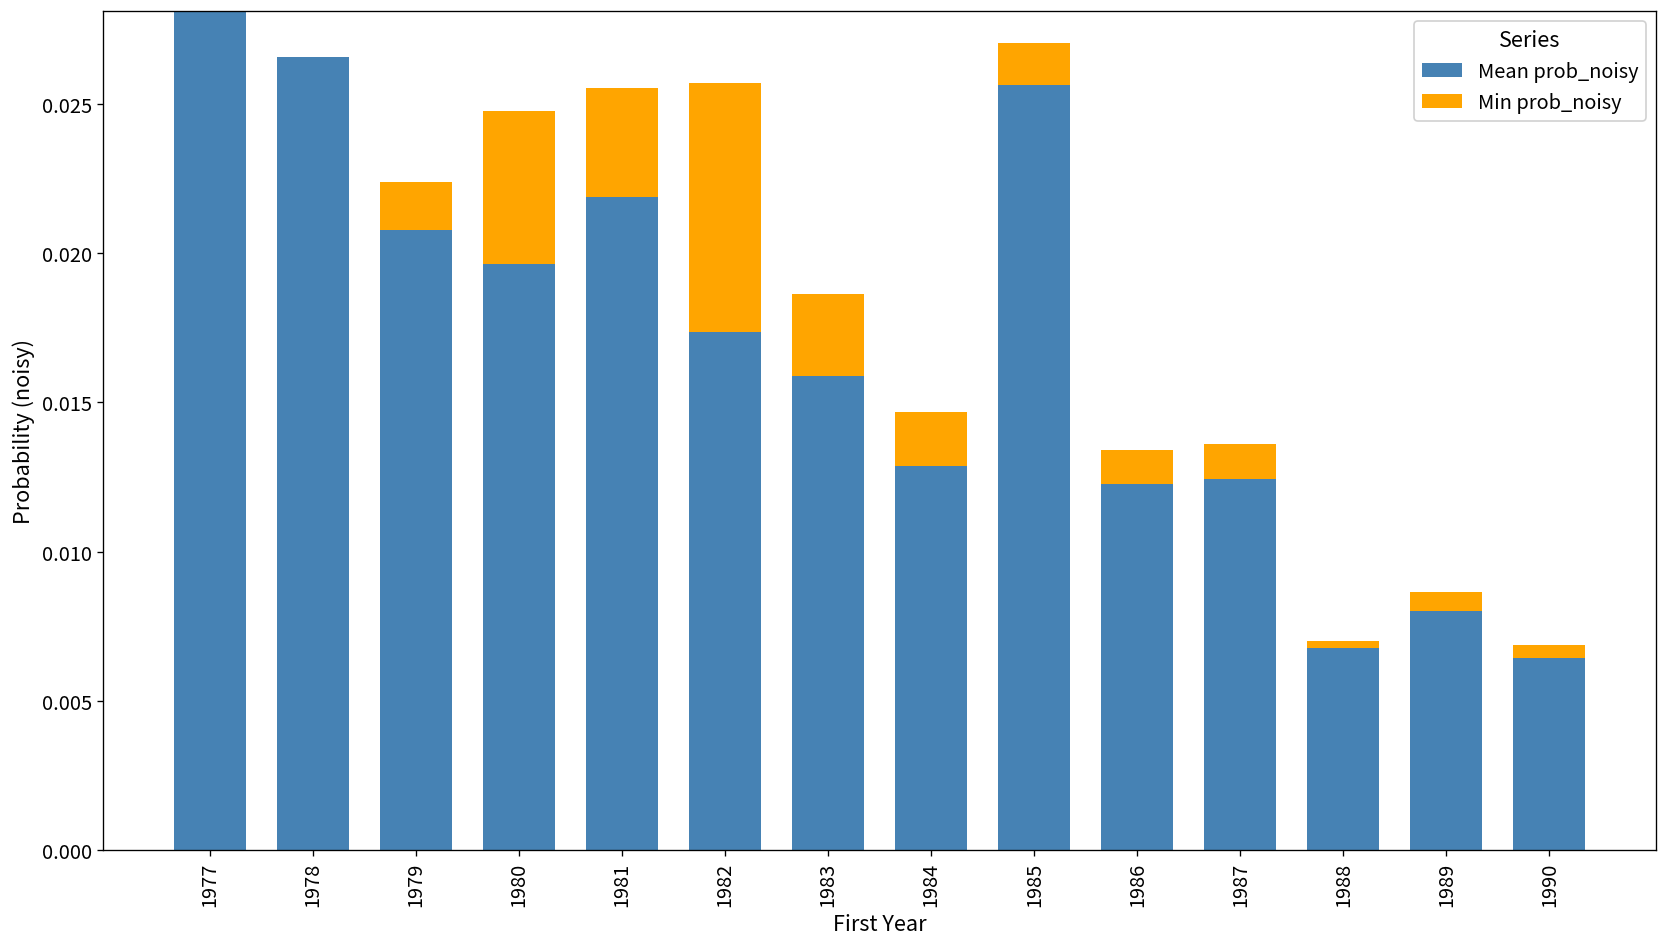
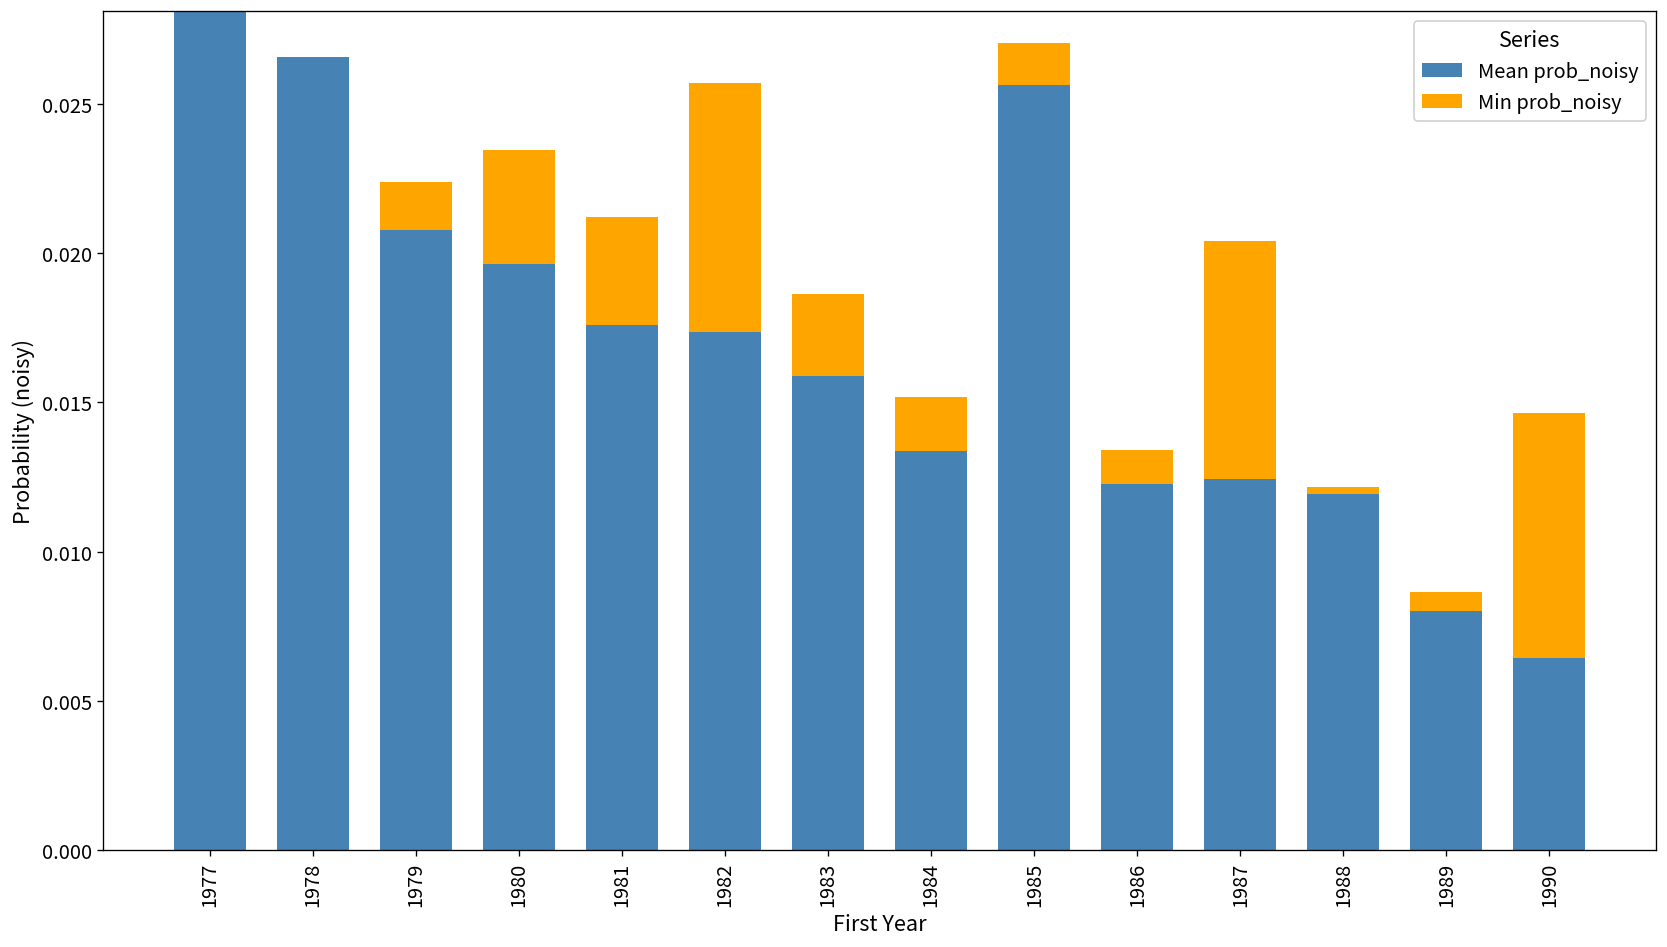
  {
    "Mean prob_noisy": {
      "1977": 0.0281,
      "1978": 0.0266,
      "1979": 0.0208,
      "1980": 0.0196,
-     "1981": 0.0219,
+     "1981": 0.0176,
      "1982": 0.0174,
      "1983": 0.0159,
-     "1984": 0.0129,
+     "1984": 0.0134,
      "1985": 0.0256,
      "1986": 0.0123,
      "1987": 0.0124,
-     "1988": 0.0068,
+     "1988": 0.0119,
      "1989": 0.0080,
      "1990": 0.0065
    },
    "Min prob_noisy": {
      "1977": 0.0000,
      "1979": 0.0016,
-     "1980": 0.0051,
+     "1980": 0.0038,
      "1981": 0.0036,
      "1982": 0.0083,
      "1983": 0.0028,
      "1984": 0.0018,
      "1985": 0.0014,
      "1986": 0.0011,
-     "1987": 0.0012,
+     "1987": 0.0080,
      "1988": 0.0002,
      "1989": 0.0006,
-     "1990": 0.0004
+     "1990": 0.0082
    }
  }
